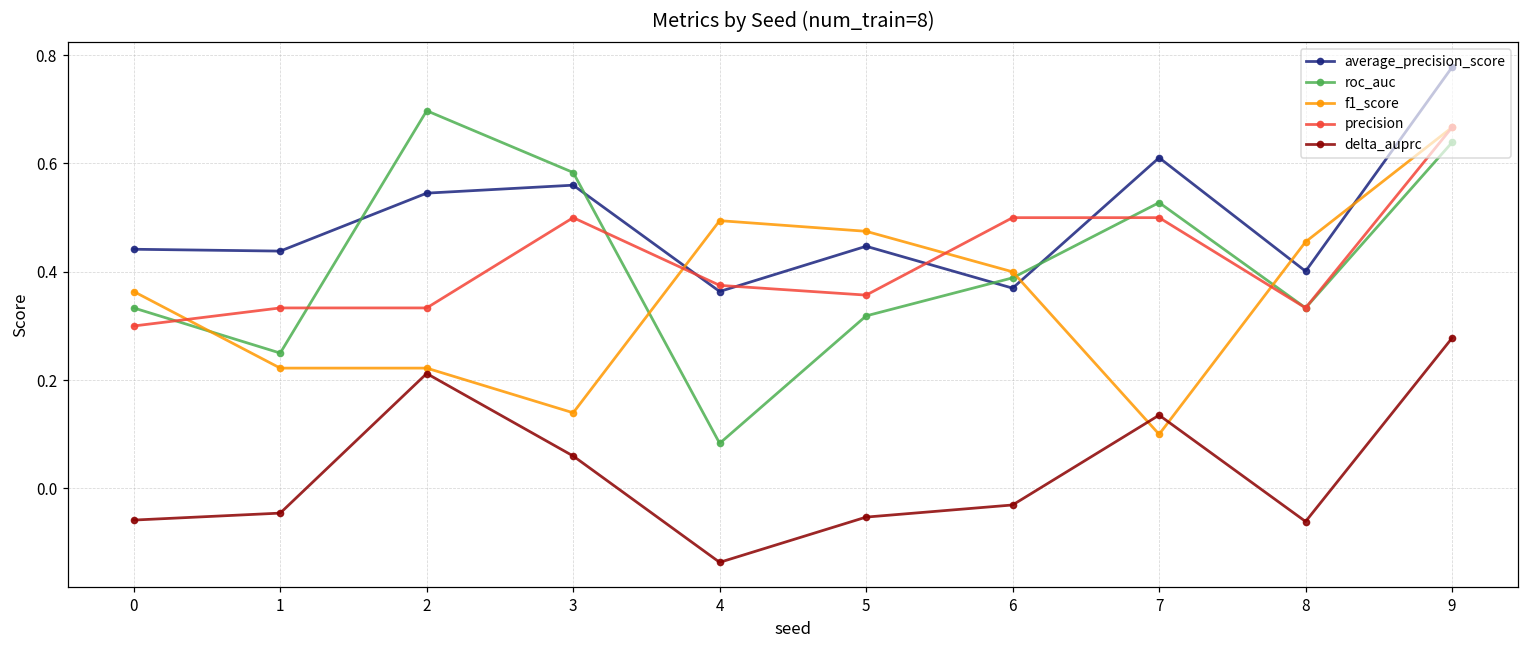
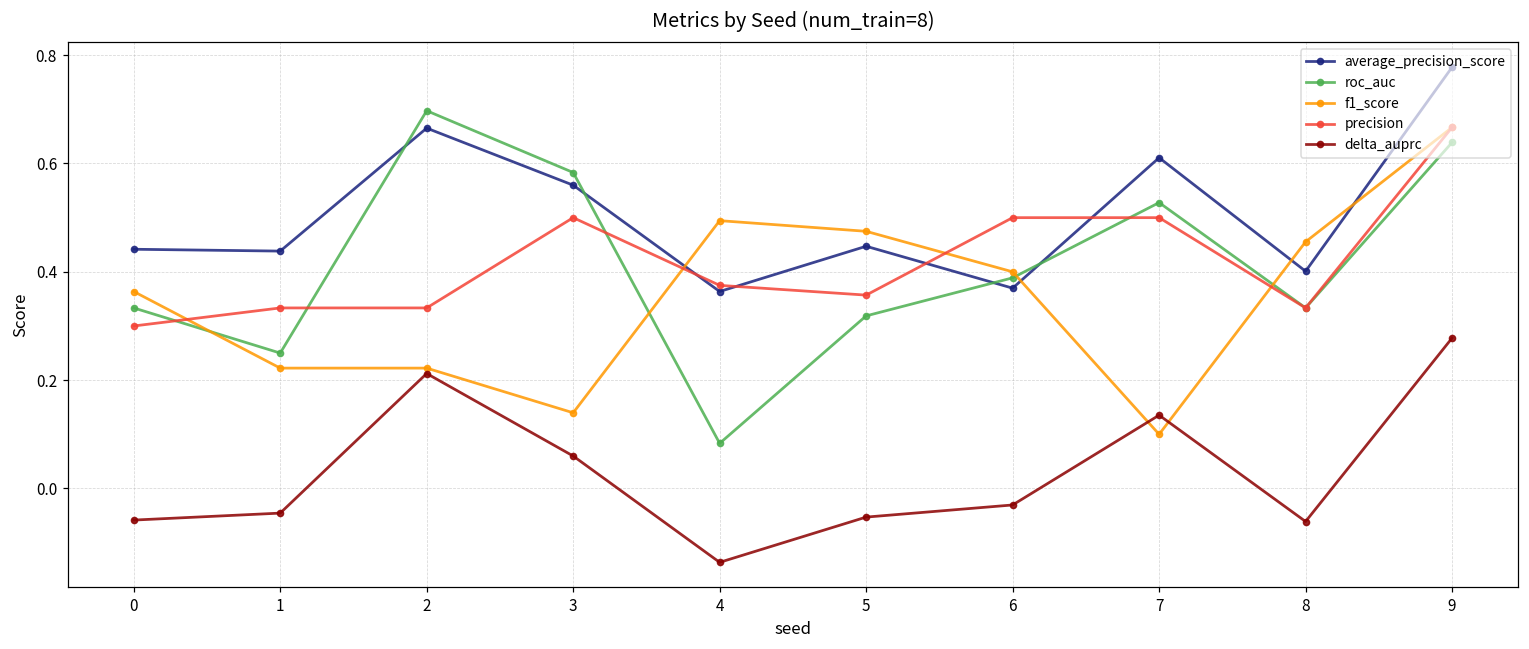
  {
    "average_precision_score": {
      "0": 0.44,
      "1": 0.44,
-     "2": 0.55,
+     "2": 0.67,
      "3": 0.56,
      "4": 0.36,
      "5": 0.45,
      "6": 0.37,
      "7": 0.61,
      "8": 0.40
    },
    "roc_auc": {
      "0": 0.33,
      "1": 0.25,
      "2": 0.70,
      "3": 0.58,
      "4": 0.08,
      "5": 0.32,
      "6": 0.39,
      "7": 0.53
    },
    "f1_score": {
      "0": 0.36,
      "1": 0.22,
      "2": 0.22,
      "3": 0.14,
      "4": 0.49,
      "5": 0.47,
      "6": 0.40,
      "7": 0.10,
      "8": 0.46
    },
    "precision": {
      "0": 0.30,
      "1": 0.33,
      "2": 0.33,
      "3": 0.50,
      "4": 0.38,
      "5": 0.36,
      "6": 0.50,
      "7": 0.50
    },
    "delta_auprc": {
      "0": -0.06,
      "1": -0.05,
      "2": 0.21,
      "3": 0.06,
      "4": -0.14,
      "5": -0.05,
      "6": -0.03,
      "7": 0.14,
      "8": -0.06,
      "9": 0.28
    }
  }
